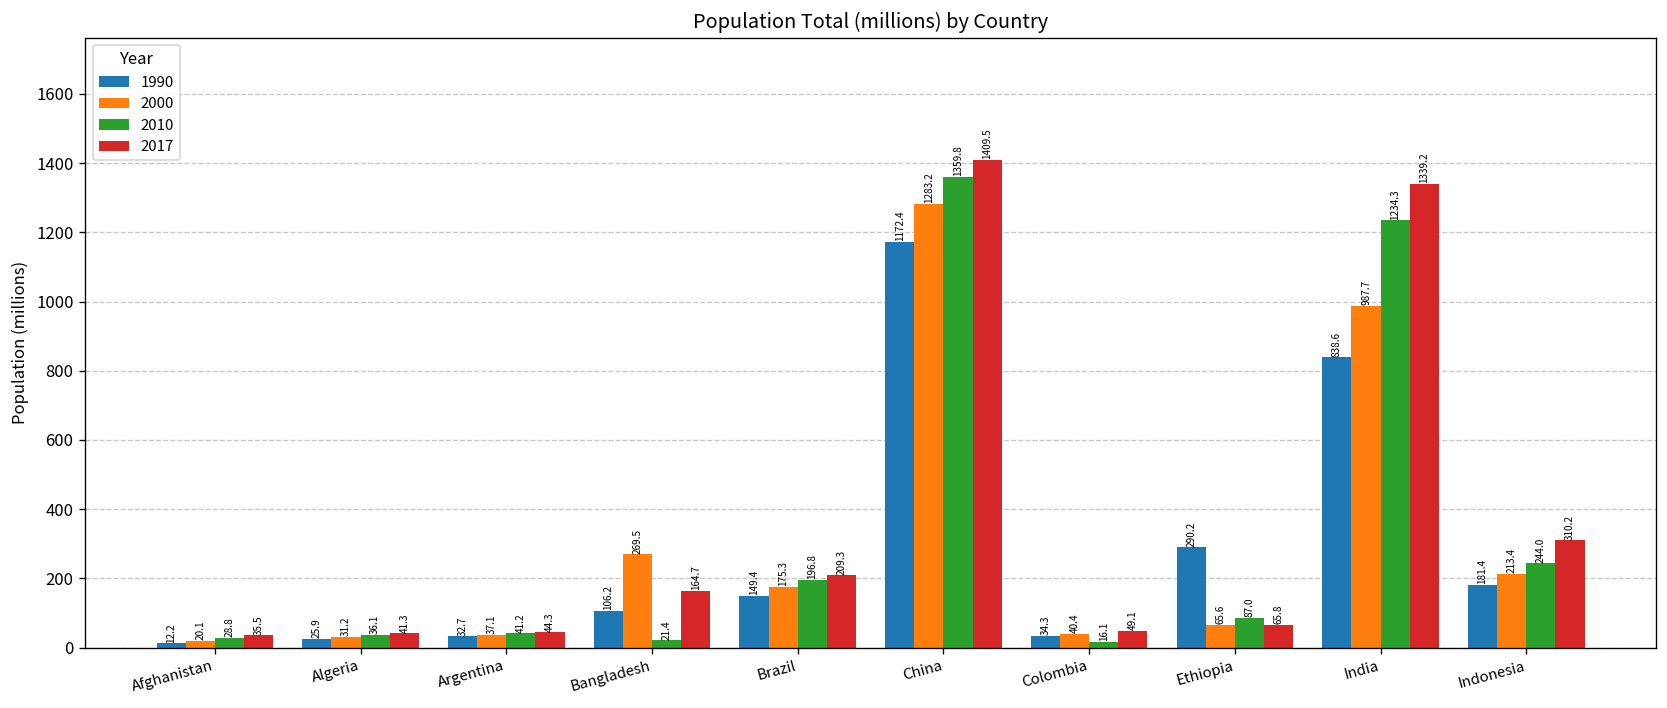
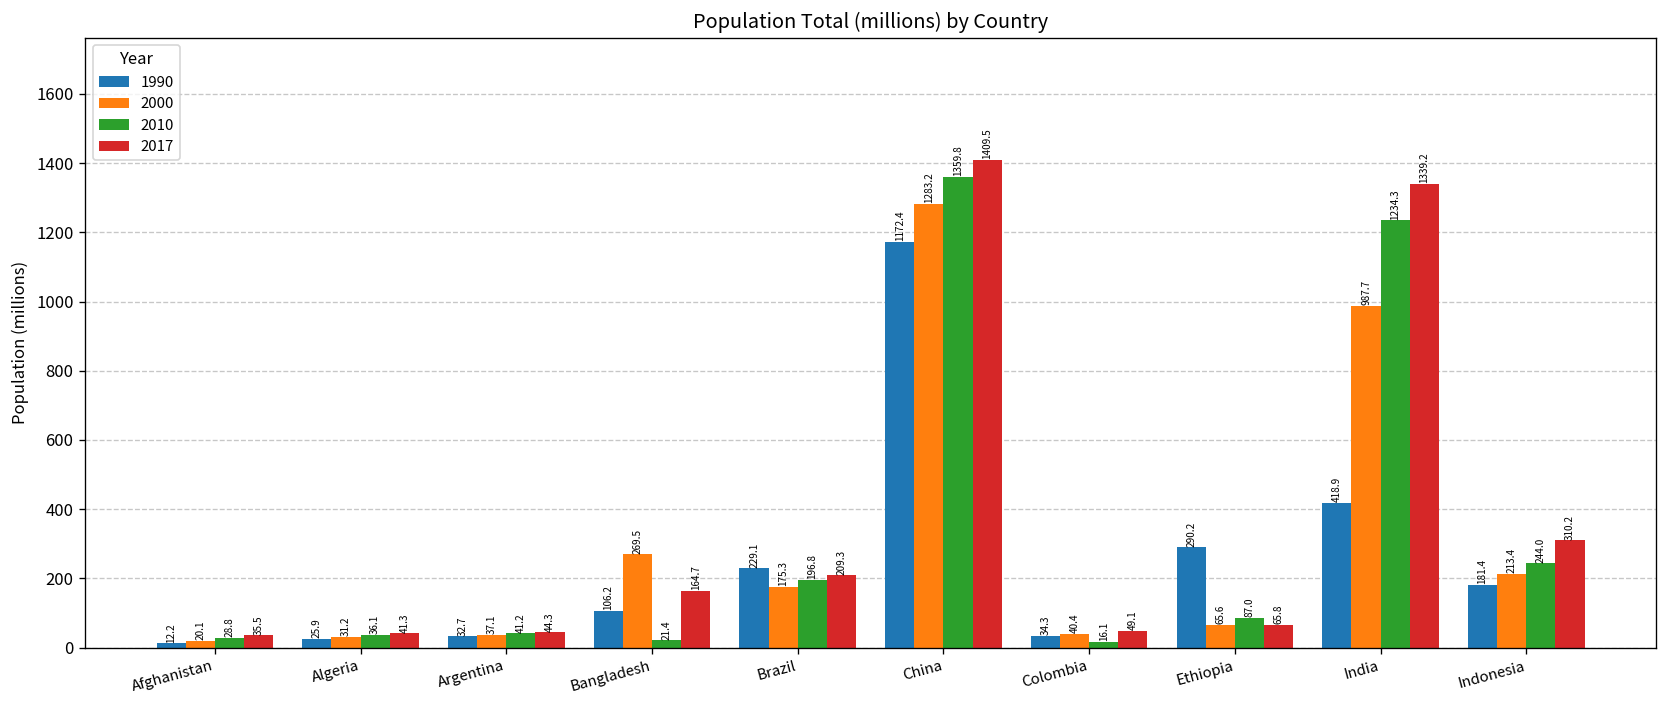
  {
    "1990": {
      "Afghanistan": 12.2,
      "Algeria": 25.9,
      "Argentina": 32.7,
      "Bangladesh": 106.2,
-     "Brazil": 149.4,
+     "Brazil": 229.1,
      "China": 1172.4,
      "Colombia": 34.3,
      "Ethiopia": 290.2,
-     "India": 838.6,
+     "India": 418.9,
      "Indonesia": 181.4
    },
    "2000": {
      "Afghanistan": 20.1,
      "Algeria": 31.2,
      "Argentina": 37.1,
      "Bangladesh": 269.5,
      "Brazil": 175.3,
      "China": 1283.2,
      "Colombia": 40.4,
      "Ethiopia": 65.6,
      "India": 987.7,
      "Indonesia": 213.4
    },
    "2010": {
      "Afghanistan": 28.8,
      "Algeria": 36.1,
      "Argentina": 41.2,
      "Bangladesh": 21.4,
      "Brazil": 196.8,
      "China": 1359.8,
      "Colombia": 16.1,
      "Ethiopia": 87.0,
      "India": 1234.3,
      "Indonesia": 244.0
    },
    "2017": {
      "Afghanistan": 35.5,
      "Algeria": 41.3,
      "Argentina": 44.3,
      "Bangladesh": 164.7,
      "Brazil": 209.3,
      "China": 1409.5,
      "Colombia": 49.1,
      "Ethiopia": 65.8,
      "India": 1339.2,
      "Indonesia": 310.2
    }
  }
